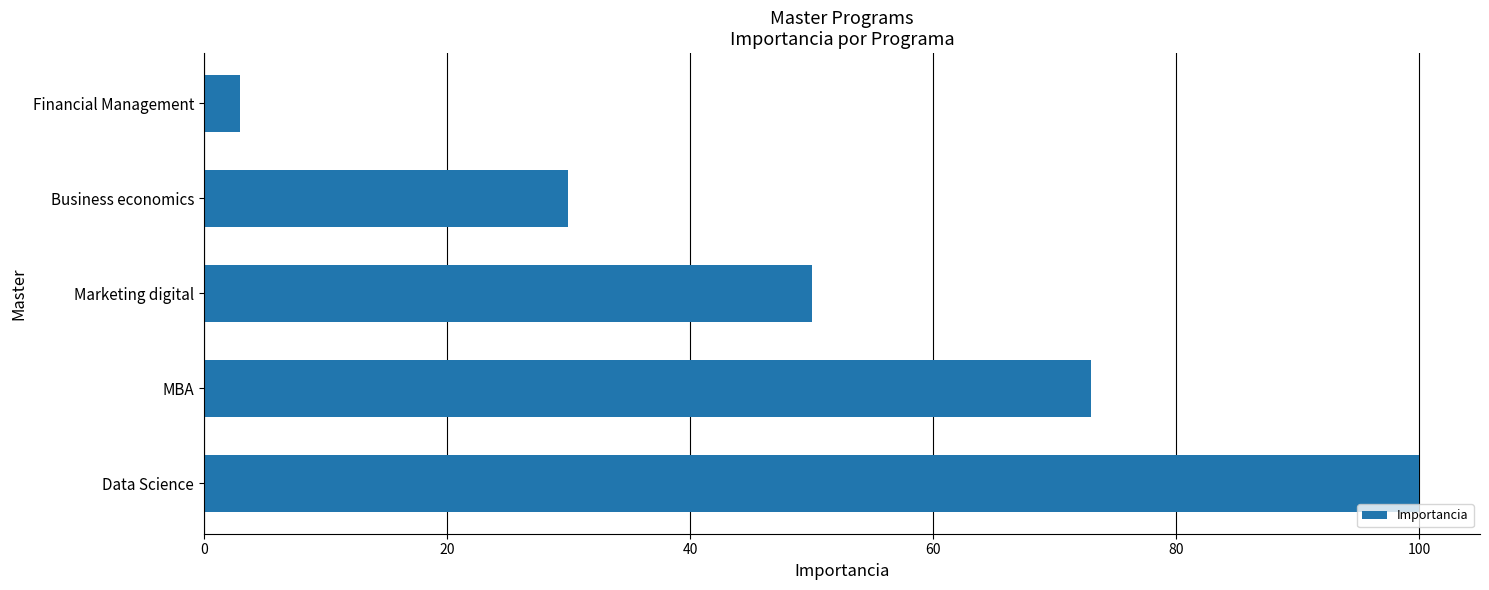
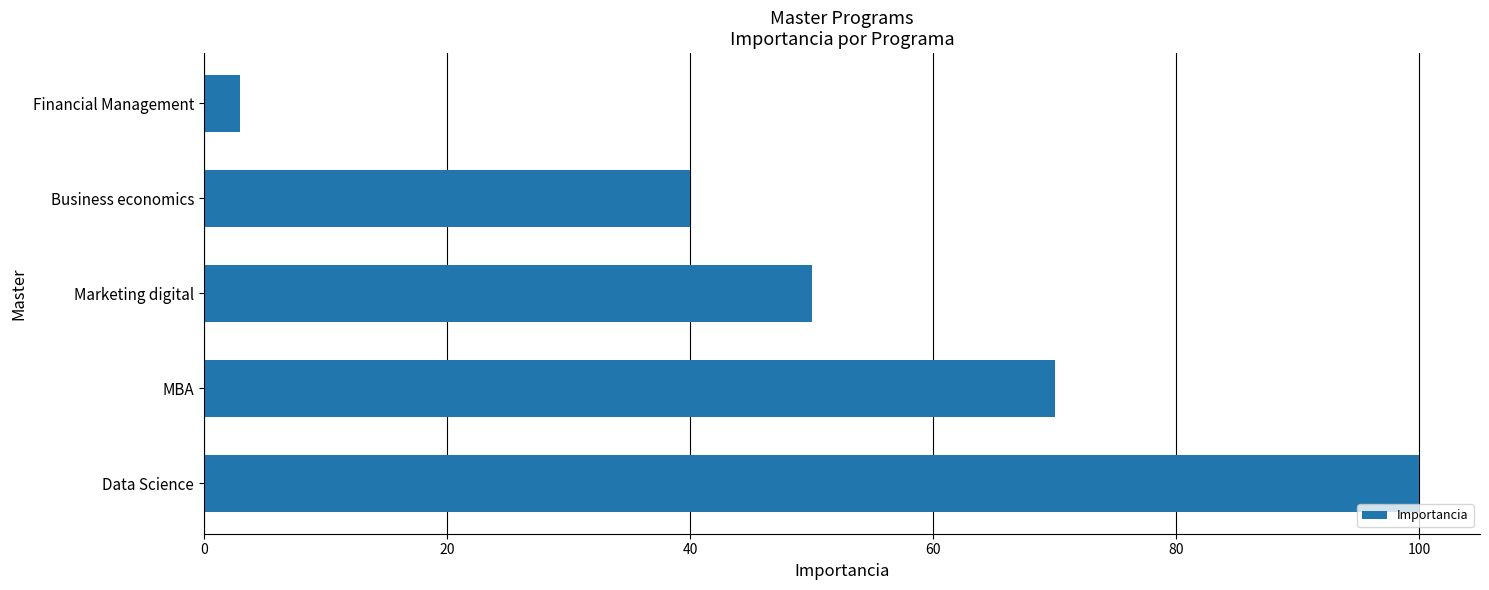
  {
    "Financial Management": 3,
-   "Business economics": 30,
+   "Business economics": 40,
    "Marketing digital": 50,
-   "MBA": 73,
+   "MBA": 70,
    "Data Science": 100
  }
